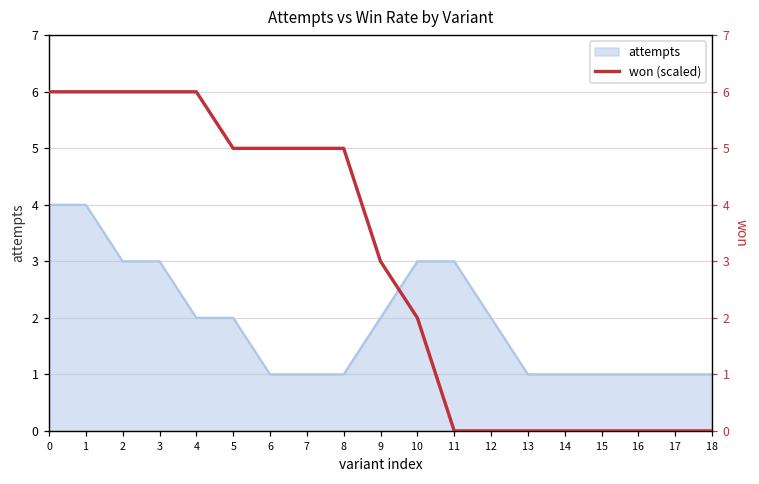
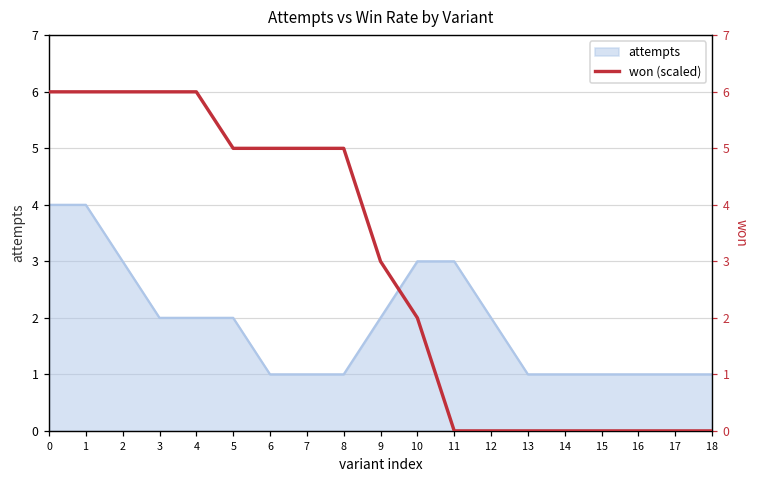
  {
    "attempts": {
      "0": 4,
      "1": 4,
      "2": 3,
-     "3": 3,
+     "3": 2,
      "4": 2,
      "5": 2,
      "6": 1,
      "7": 1,
      "8": 1,
      "9": 2,
      "10": 3,
      "11": 3,
      "12": 2,
      "13": 1,
      "14": 1,
      "15": 1,
      "16": 1,
      "17": 1,
      "18": 1
    },
    "won (scaled)": {
      "0": 6.0,
      "1": 6.0,
      "2": 6.0,
      "3": 6.0,
      "4": 6.0,
      "5": 5.0,
      "6": 5.0,
      "7": 5.0,
      "8": 5.0,
      "9": 3.0,
      "10": 2.0,
      "11": 0.0,
      "12": 0.0,
      "13": 0.0,
      "14": 0.0,
      "15": 0.0,
      "16": 0.0,
      "17": 0.0,
      "18": 0.0
    }
  }
